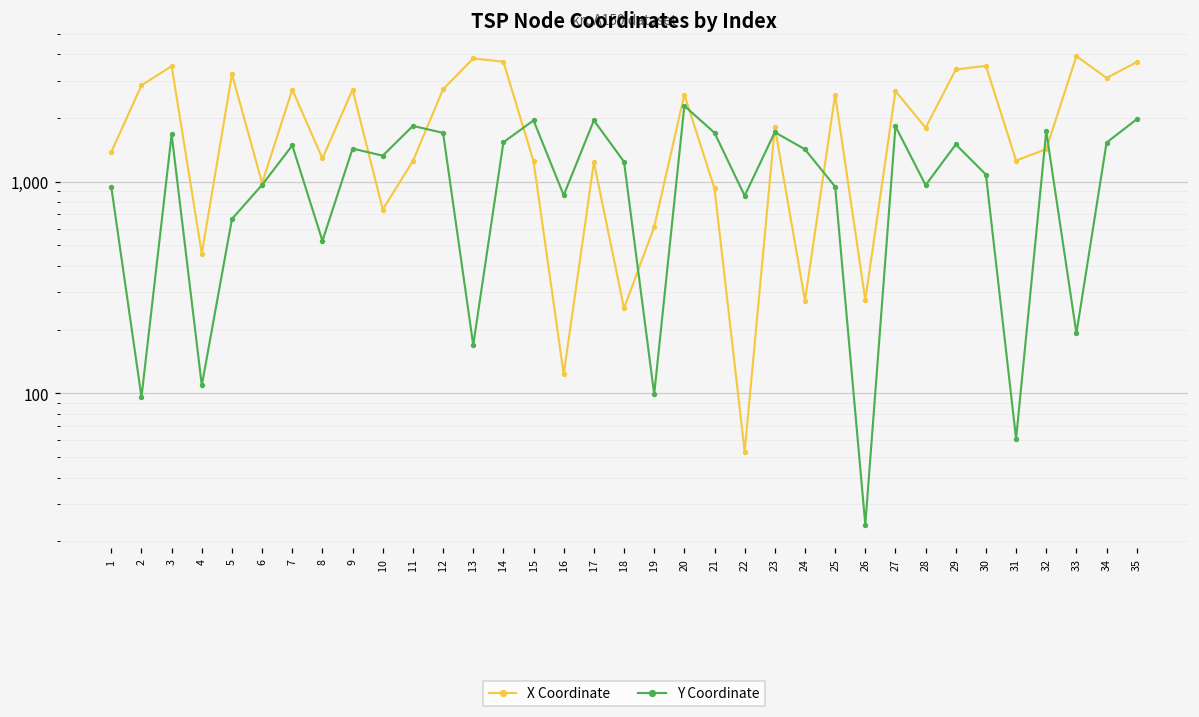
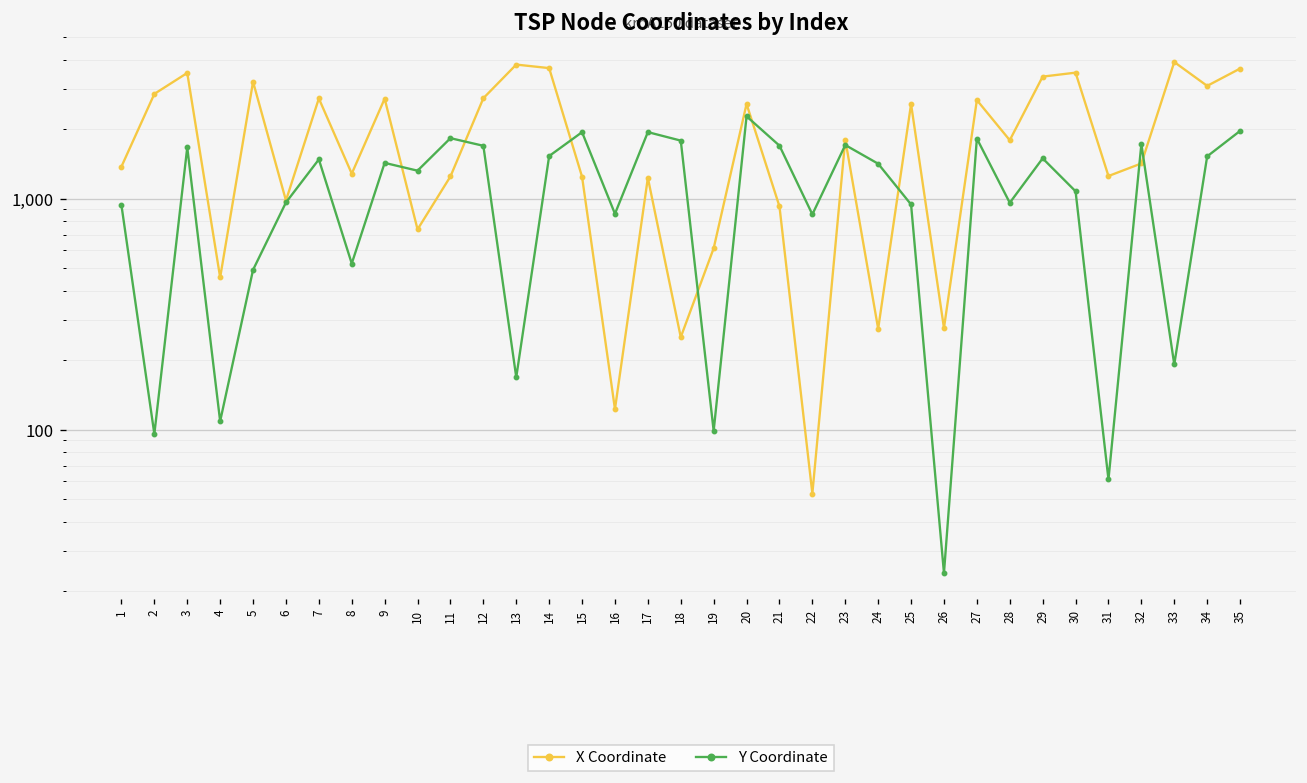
  {
    "X Coordinate": {
      "1": "1,400",
      "2": "2,800",
      "3": "3,500",
      "4": "460",
      "5": "3,200",
      "7": "2,700",
      "8": "1,300",
      "9": "2,700",
      "10": "740",
      "11": "1,300",
      "12": "2,700",
      "13": "3,800",
      "14": "3,700",
      "15": "1,200",
      "16": "120",
      "17": "1,200",
      "18": "250",
      "19": "610",
      "20": "2,600",
      "21": "900",
      "22": "53",
      "23": "1,800",
      "24": "270",
      "25": "2,600",
      "26": "280",
      "27": "2,700",
      "28": "1,800",
      "29": "3,400",
      "30": "3,500",
      "31": "1,300",
      "32": "1,400",
      "33": "3,900",
      "34": "3,100",
      "35": "3,700"
    },
    "Y Coordinate": {
      "1": "900",
      "2": "100",
      "3": "1,700",
      "4": "110",
-     "5": "670",
+     "5": "490",
      "7": "1,500",
      "8": "530",
      "9": "1,400",
      "10": "1,300",
      "11": "1,800",
      "12": "1,700",
      "13": "170",
      "14": "1,500",
      "15": "1,900",
      "16": "900",
      "17": "1,900",
-     "18": "1,200",
+     "18": "1,800",
      "19": "100",
      "20": "2,300",
      "21": "1,700",
      "22": "900",
      "23": "1,700",
      "24": "1,400",
      "25": "900",
      "26": "24",
      "27": "1,800",
      "28": "1,000",
      "29": "1,500",
      "30": "1,100",
      "31": "61",
      "32": "1,700",
      "33": "190",
      "34": "1,500",
      "35": "2,000"
    }
  }
